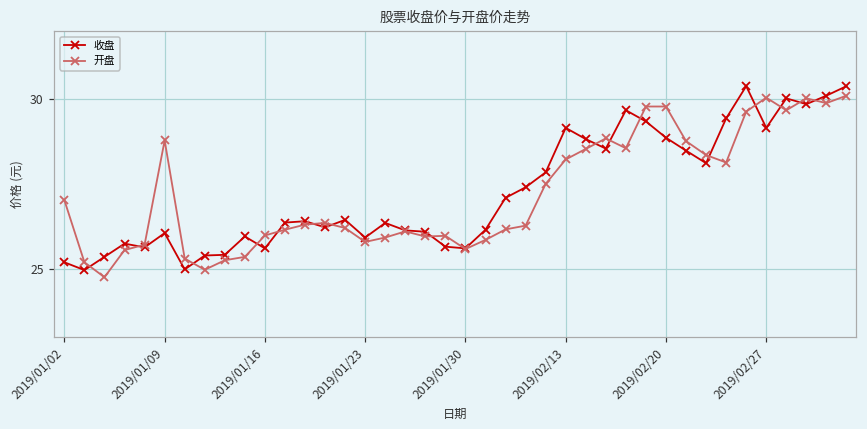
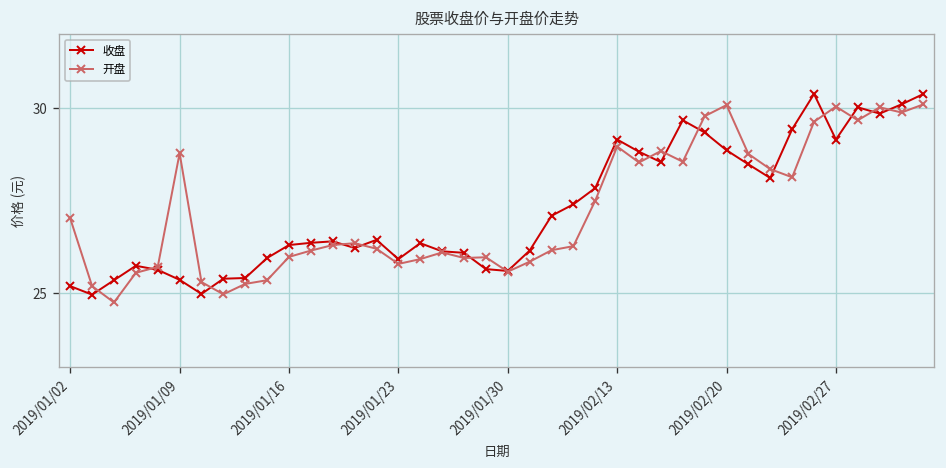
  {
    "收盘": {
      "2019/01/02": 25.2,
-     "2019/01/09": 26.1,
-     "2019/01/16": 25.6,
+     "2019/01/09": 25.4,
+     "2019/01/16": 26.3,
      "2019/01/23": 25.9,
      "2019/02/13": 29.2,
      "2019/02/20": 28.9,
      "2019/02/27": 29.2
    },
    "开盘": {
      "2019/01/02": 27.0,
      "2019/01/09": 28.8,
      "2019/01/16": 26.0,
      "2019/01/23": 25.8,
-     "2019/02/13": 28.2,
-     "2019/02/20": 29.8,
+     "2019/02/13": 29.0,
+     "2019/02/20": 30.1,
      "2019/02/27": 30.0
    }
  }
